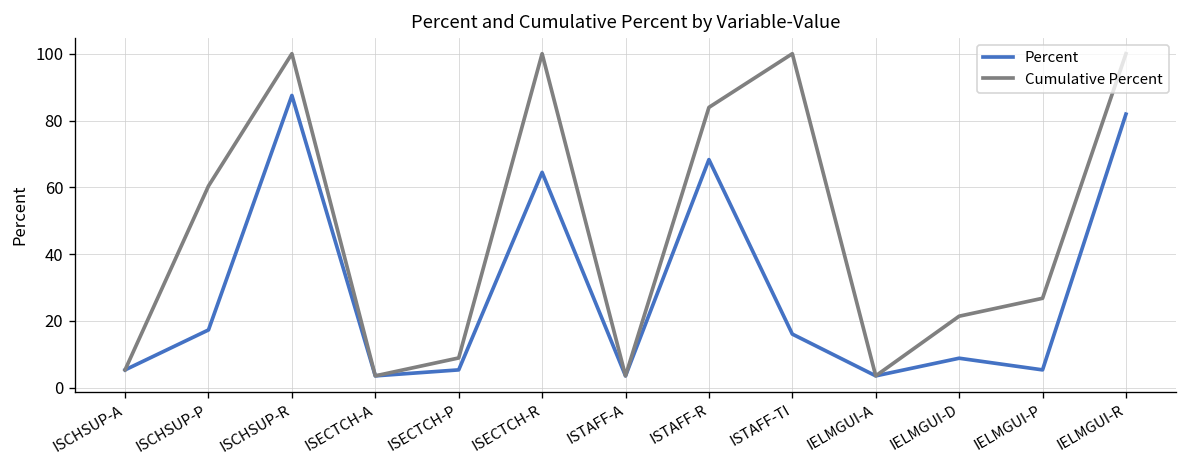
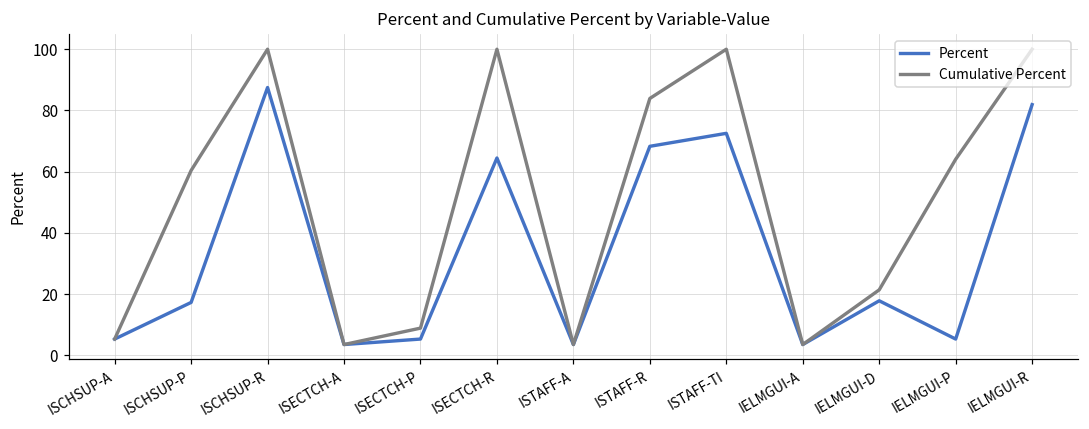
  {
    "Percent": {
      "ISCHSUP-P": 17,
      "ISCHSUP-R": 88,
      "ISECTCH-P": 5,
      "ISECTCH-R": 64,
      "ISTAFF-R": 68,
-     "ISTAFF-TI": 16,
-     "IELMGUI-D": 9,
+     "ISTAFF-TI": 73,
+     "IELMGUI-D": 18,
      "IELMGUI-P": 5,
      "IELMGUI-R": 82
    },
    "Cumulative Percent": {
      "ISCHSUP-P": 60,
      "ISCHSUP-R": 100,
      "ISECTCH-P": 9,
      "ISECTCH-R": 100,
      "ISTAFF-R": 84,
      "ISTAFF-TI": 100,
      "IELMGUI-D": 21,
-     "IELMGUI-P": 27
+     "IELMGUI-P": 64
    }
  }
